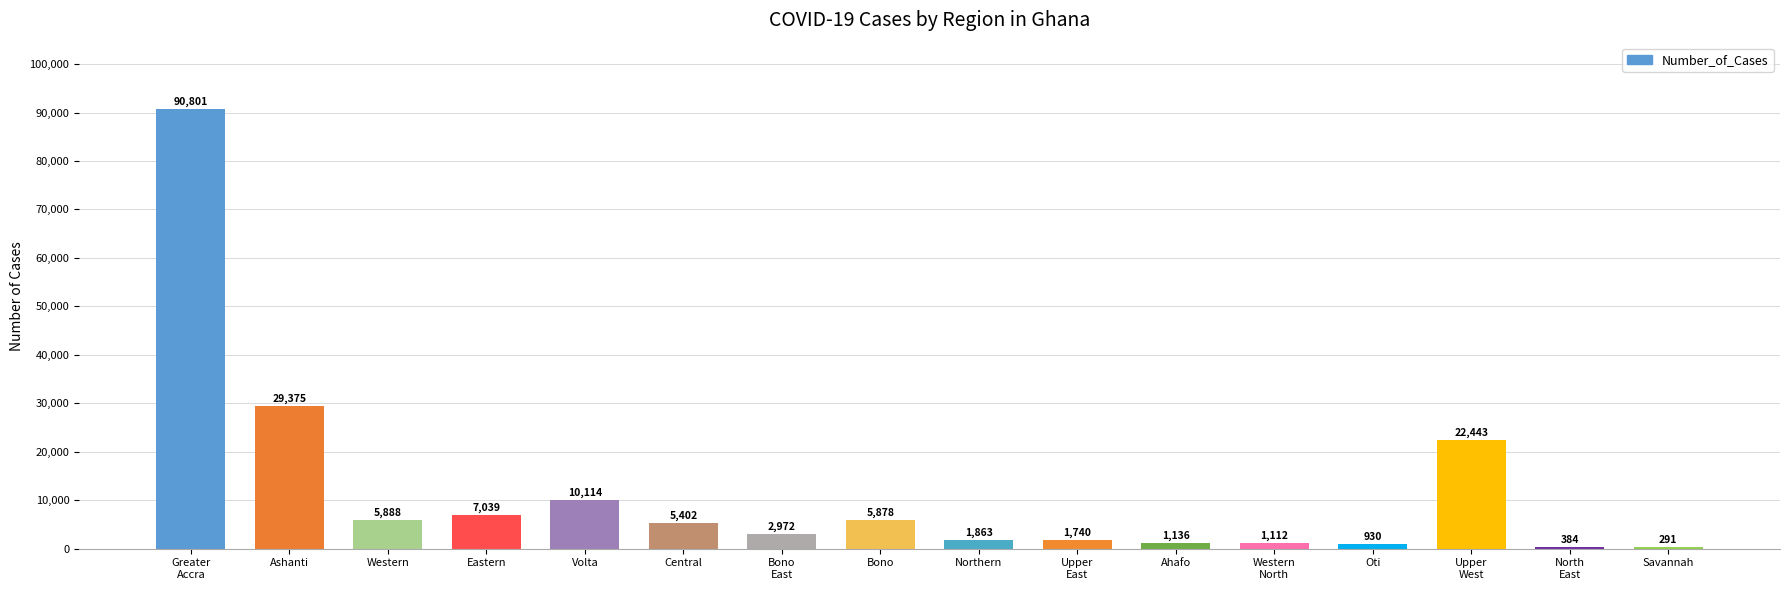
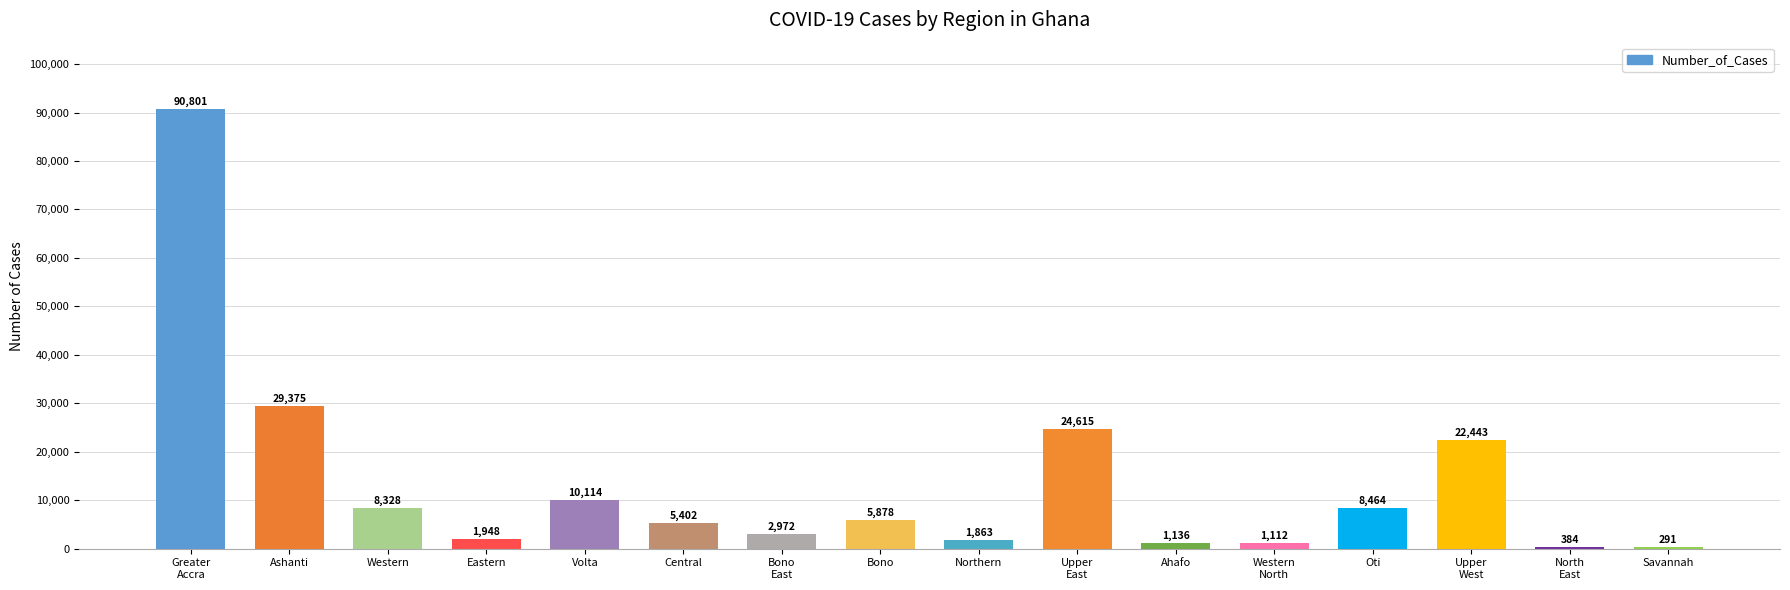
  {
    "Greater Accra": "90,801",
    "Ashanti": "29,375",
-   "Western": "5,888",
-   "Eastern": "7,039",
+   "Western": "8,328",
+   "Eastern": "1,948",
    "Volta": "10,114",
    "Central": "5,402",
    "Bono East": "2,972",
    "Bono": "5,878",
    "Northern": "1,863",
-   "Upper East": "1,740",
+   "Upper East": "24,615",
    "Ahafo": "1,136",
    "Western North": "1,112",
-   "Oti": "930",
+   "Oti": "8,464",
    "Upper West": "22,443",
    "North East": "384",
    "Savannah": "291"
  }
